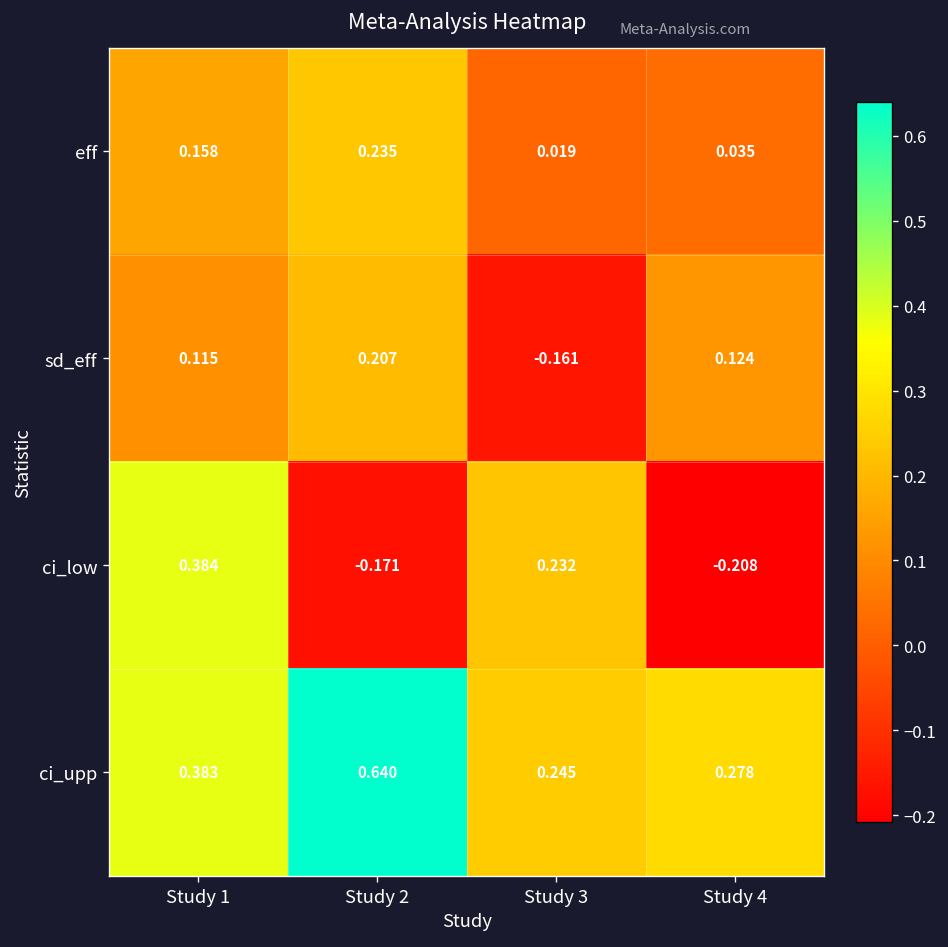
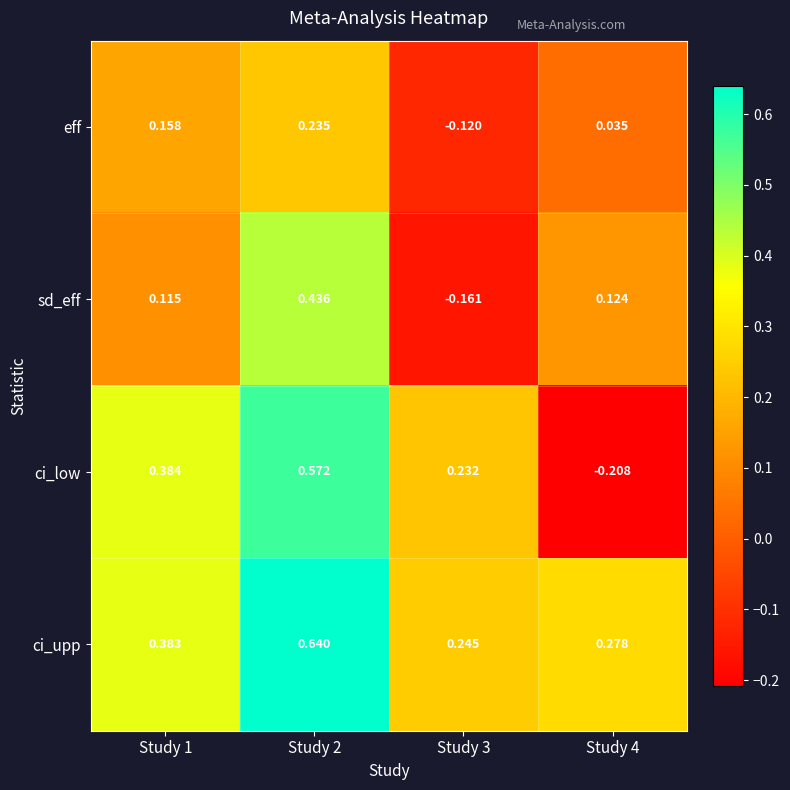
  {
    "eff": {
      "Study 1": 0.158,
      "Study 2": 0.235,
-     "Study 3": 0.019,
+     "Study 3": -0.120,
      "Study 4": 0.035
    },
    "sd_eff": {
      "Study 1": 0.115,
-     "Study 2": 0.207,
+     "Study 2": 0.436,
      "Study 3": -0.161,
      "Study 4": 0.124
    },
    "ci_low": {
      "Study 1": 0.384,
-     "Study 2": -0.171,
+     "Study 2": 0.572,
      "Study 3": 0.232,
      "Study 4": -0.208
    },
    "ci_upp": {
      "Study 1": 0.383,
      "Study 2": 0.640,
      "Study 3": 0.245,
      "Study 4": 0.278
    }
  }
